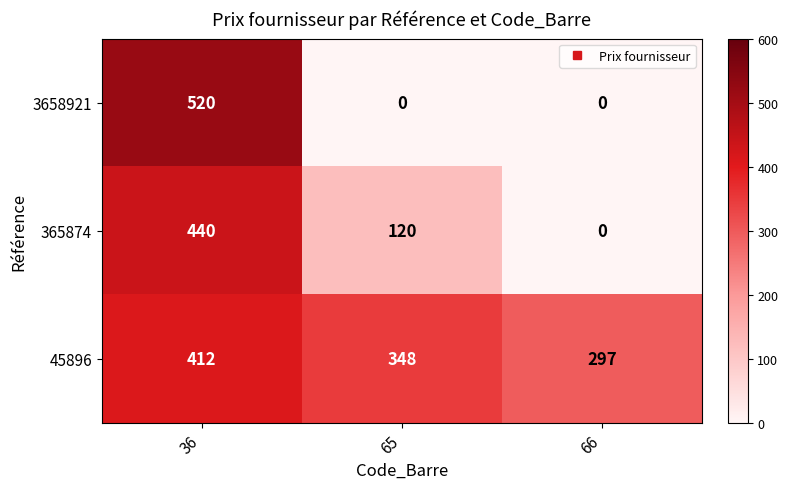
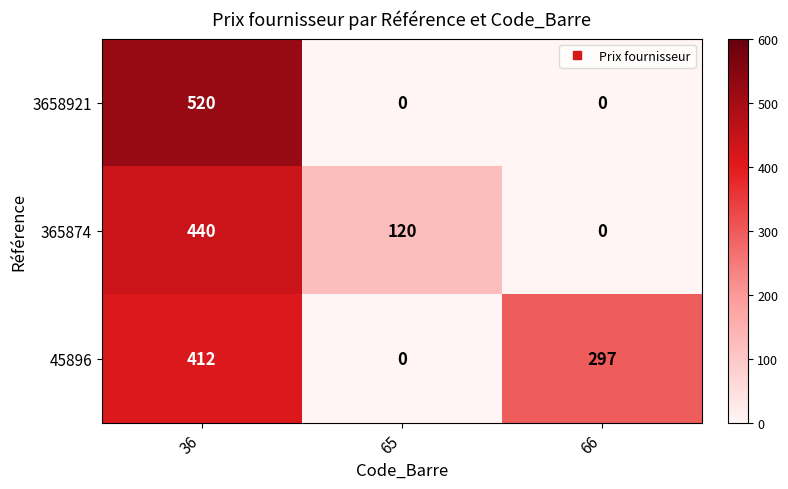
  {
    "3658921": {
      "36": 520,
      "65": 0,
      "66": 0
    },
    "365874": {
      "36": 440,
      "65": 120,
      "66": 0
    },
    "45896": {
      "36": 412,
-     "65": 348,
+     "65": 0,
      "66": 297
    }
  }
